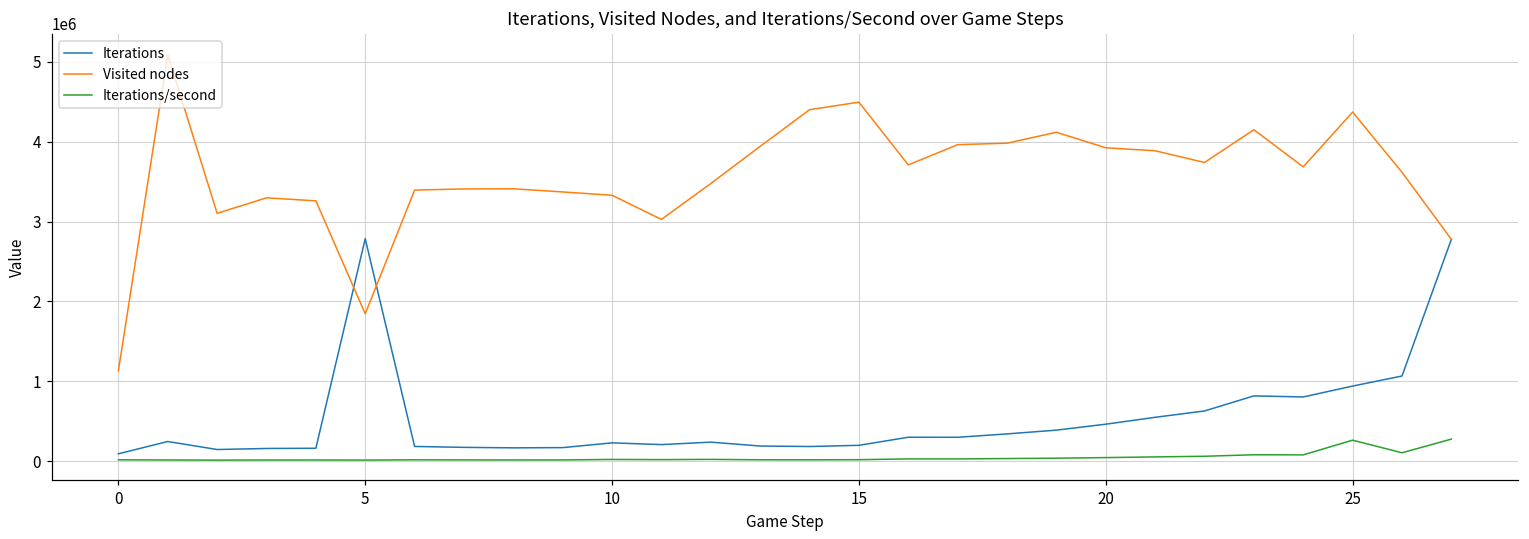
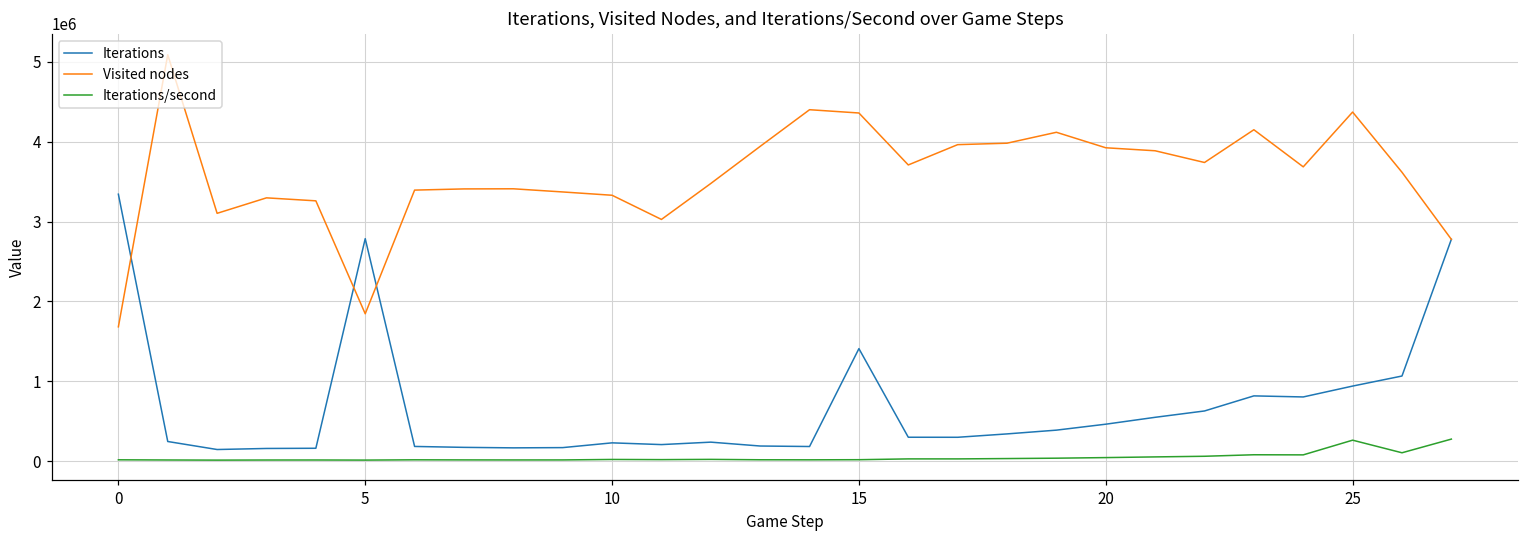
  {
    "Iterations": {
-     "0": 100000,
+     "0": 3300000,
      "5": 2800000,
      "10": 200000,
-     "15": 200000,
+     "15": 1400000,
      "20": 500000,
      "25": 900000
    },
    "Visited nodes": {
-     "0": 1100000,
+     "0": 1700000,
      "5": 1800000,
      "10": 3300000,
-     "15": 4500000,
+     "15": 4400000,
      "20": 3900000,
      "25": 4400000
    },
    "Iterations/second": {
      "0": 0,
      "5": 0,
      "10": 0,
      "15": 0,
      "20": 0,
      "25": 300000
    }
  }
